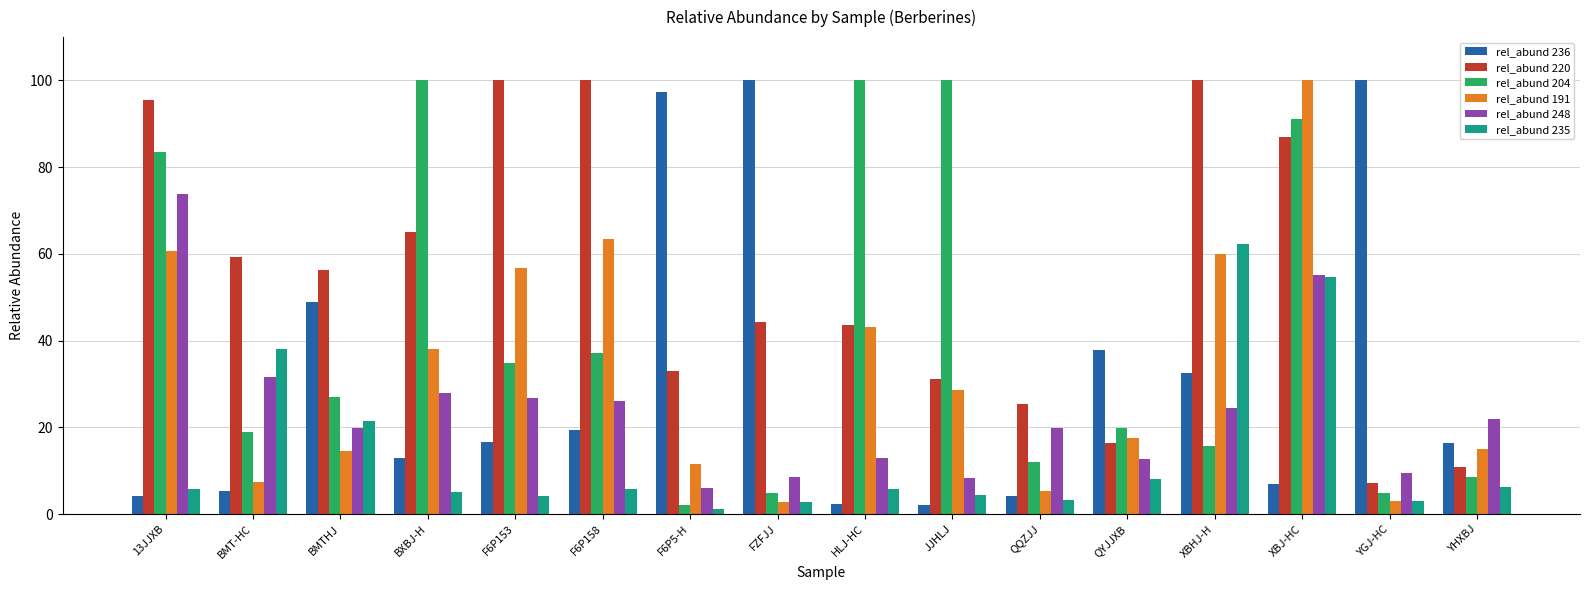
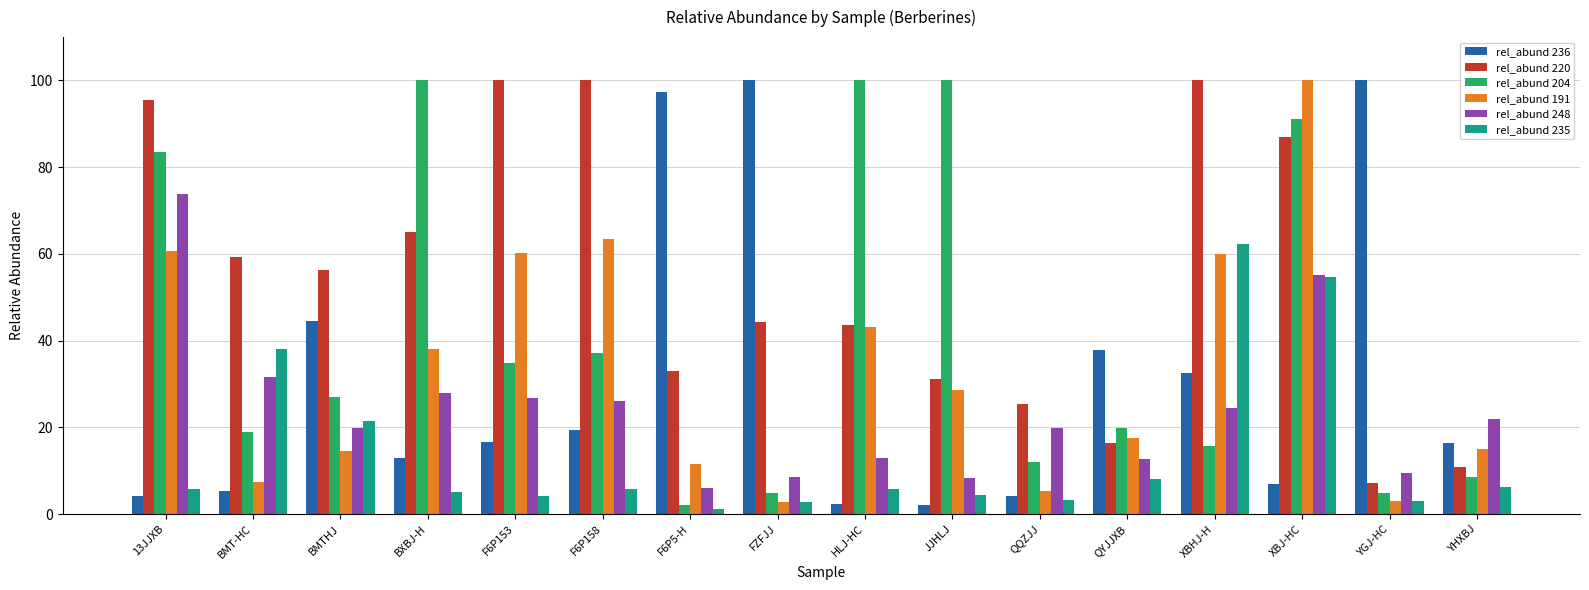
  {
    "rel_abund 236": {
      "13JJXB": 4,
      "BMT-HC": 5,
-     "BMTHJ": 49,
+     "BMTHJ": 45,
      "BXBJ-H": 13,
      "F6P153": 17,
      "F6P158": 19,
      "F6P5-H": 97,
      "FZFJJ": 100,
      "HLJ-HC": 2,
      "JJHLJ": 2,
      "QQZJJ": 4,
      "QYJJXB": 38,
      "XBHJ-H": 32,
      "XBJ-HC": 7,
      "YGJ-HC": 100,
      "YHXBJ": 16
    },
    "rel_abund 220": {
      "13JJXB": 95,
      "BMT-HC": 59,
      "BMTHJ": 56,
      "BXBJ-H": 65,
      "F6P153": 100,
      "F6P158": 100,
      "F6P5-H": 33,
      "FZFJJ": 44,
      "HLJ-HC": 44,
      "JJHLJ": 31,
      "QQZJJ": 25,
      "QYJJXB": 16,
      "XBHJ-H": 100,
      "XBJ-HC": 87,
      "YGJ-HC": 7,
      "YHXBJ": 11
    },
    "rel_abund 191": {
      "13JJXB": 61,
      "BMT-HC": 7,
      "BMTHJ": 14,
      "BXBJ-H": 38,
-     "F6P153": 57,
+     "F6P153": 60,
      "F6P158": 63,
      "F6P5-H": 12,
      "FZFJJ": 3,
      "HLJ-HC": 43,
      "JJHLJ": 29,
      "QQZJJ": 5,
      "QYJJXB": 17,
      "XBHJ-H": 60,
      "XBJ-HC": 100,
      "YGJ-HC": 3,
      "YHXBJ": 15
    },
    "rel_abund 248": {
      "13JJXB": 74,
      "BMT-HC": 32,
      "BMTHJ": 20,
      "BXBJ-H": 28,
      "F6P153": 27,
      "F6P158": 26,
      "F6P5-H": 6,
      "FZFJJ": 9,
      "HLJ-HC": 13,
      "JJHLJ": 8,
      "QQZJJ": 20,
      "QYJJXB": 13,
      "XBHJ-H": 24,
      "XBJ-HC": 55,
      "YGJ-HC": 9,
      "YHXBJ": 22
    }
  }
